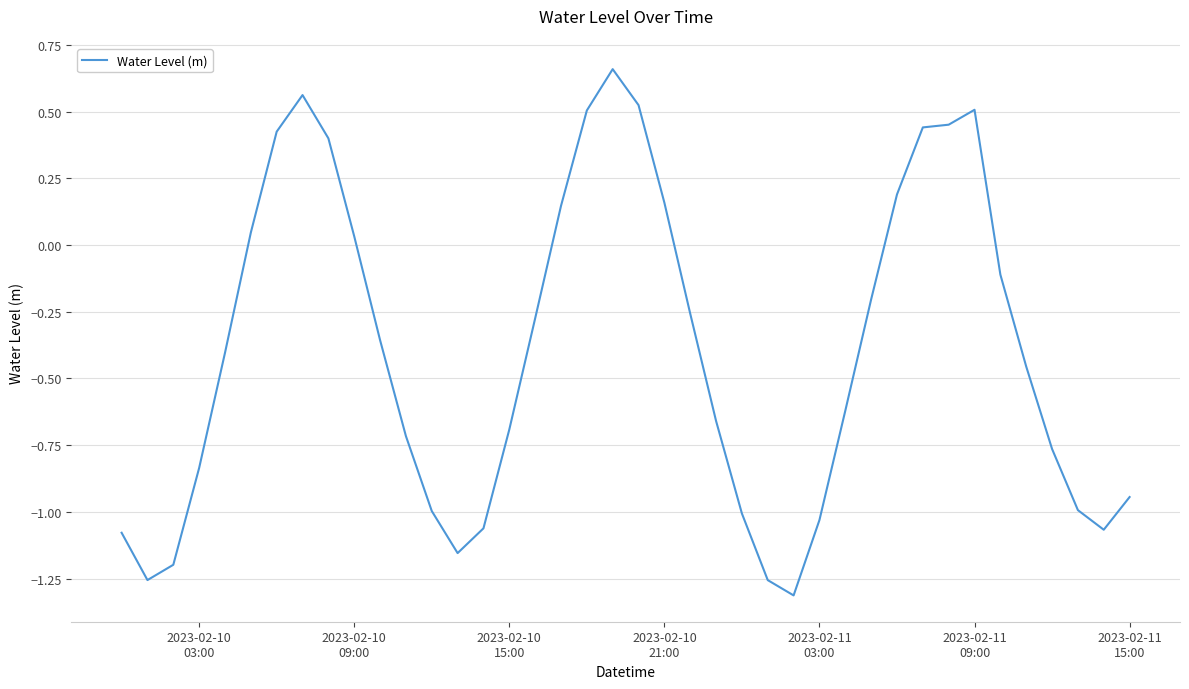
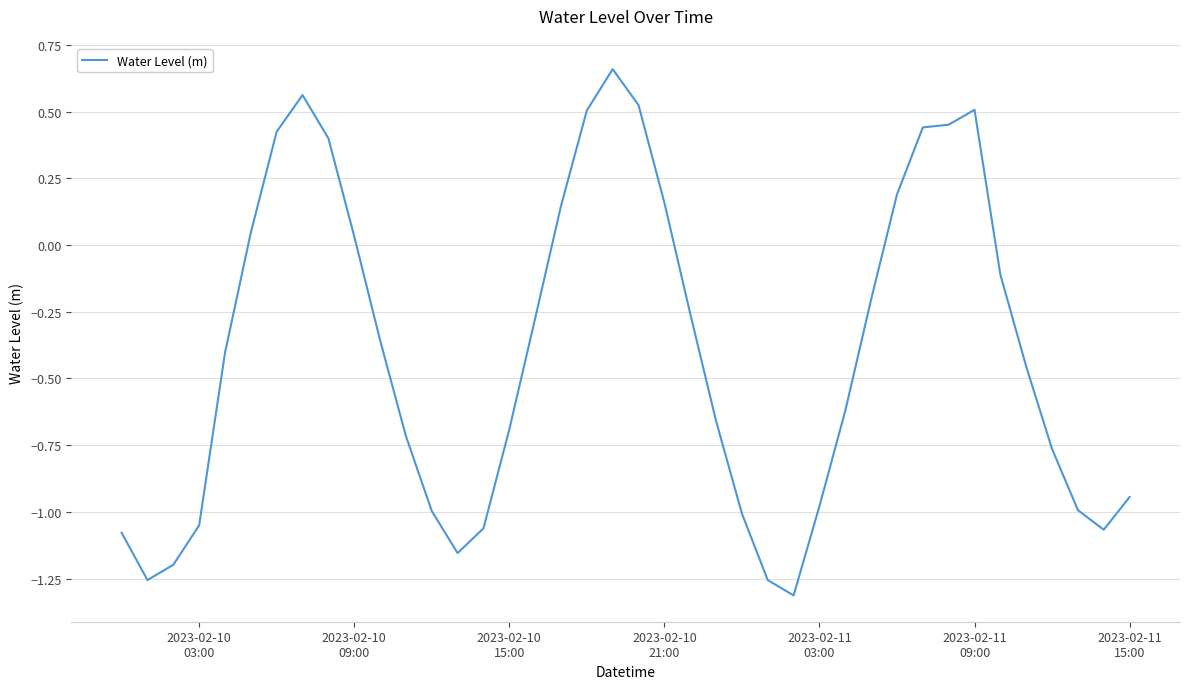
  {
-   "2023-02-10 03:00": -0.84,
+   "2023-02-10 03:00": -1.05,
    "2023-02-10 09:00": 0.03,
    "2023-02-10 15:00": -0.69,
    "2023-02-10 21:00": 0.16,
-   "2023-02-11 03:00": -1.03,
+   "2023-02-11 03:00": -0.98,
    "2023-02-11 09:00": 0.51,
    "2023-02-11 15:00": -0.94
  }
